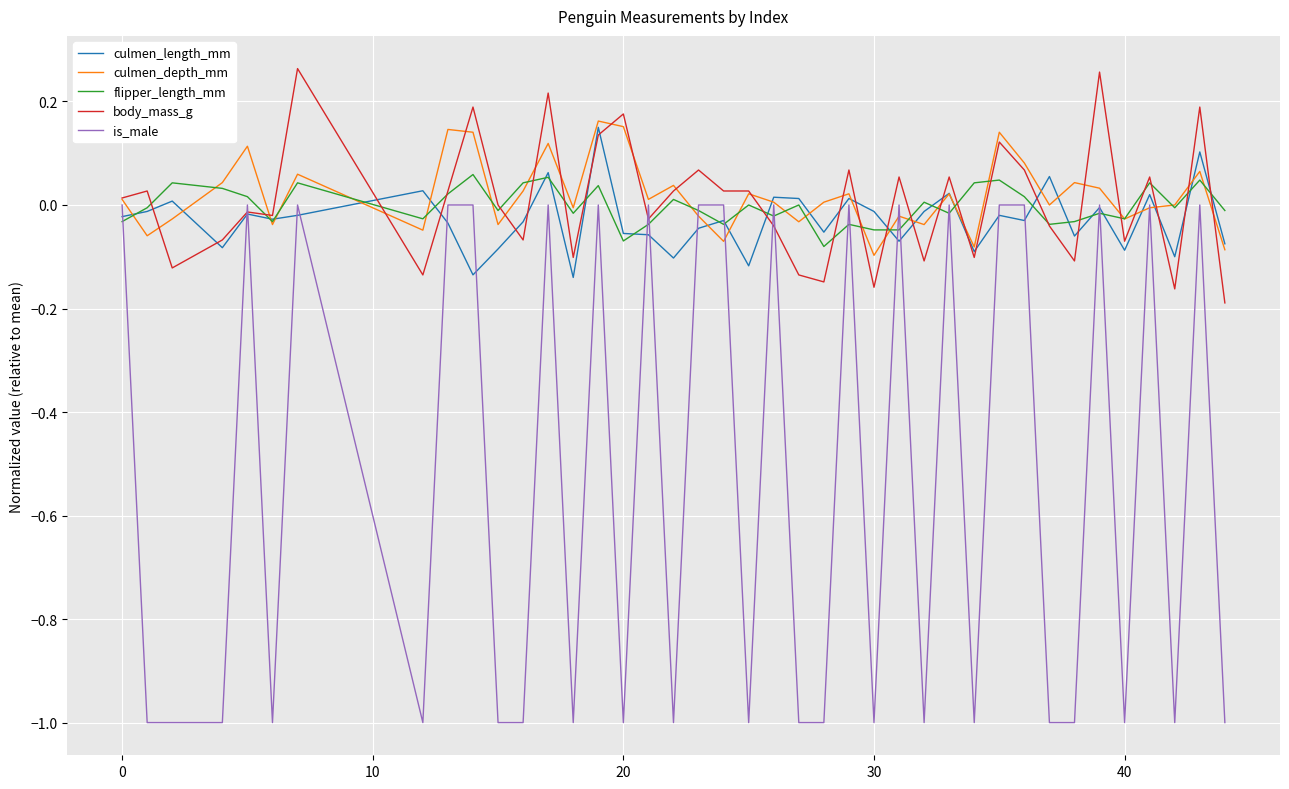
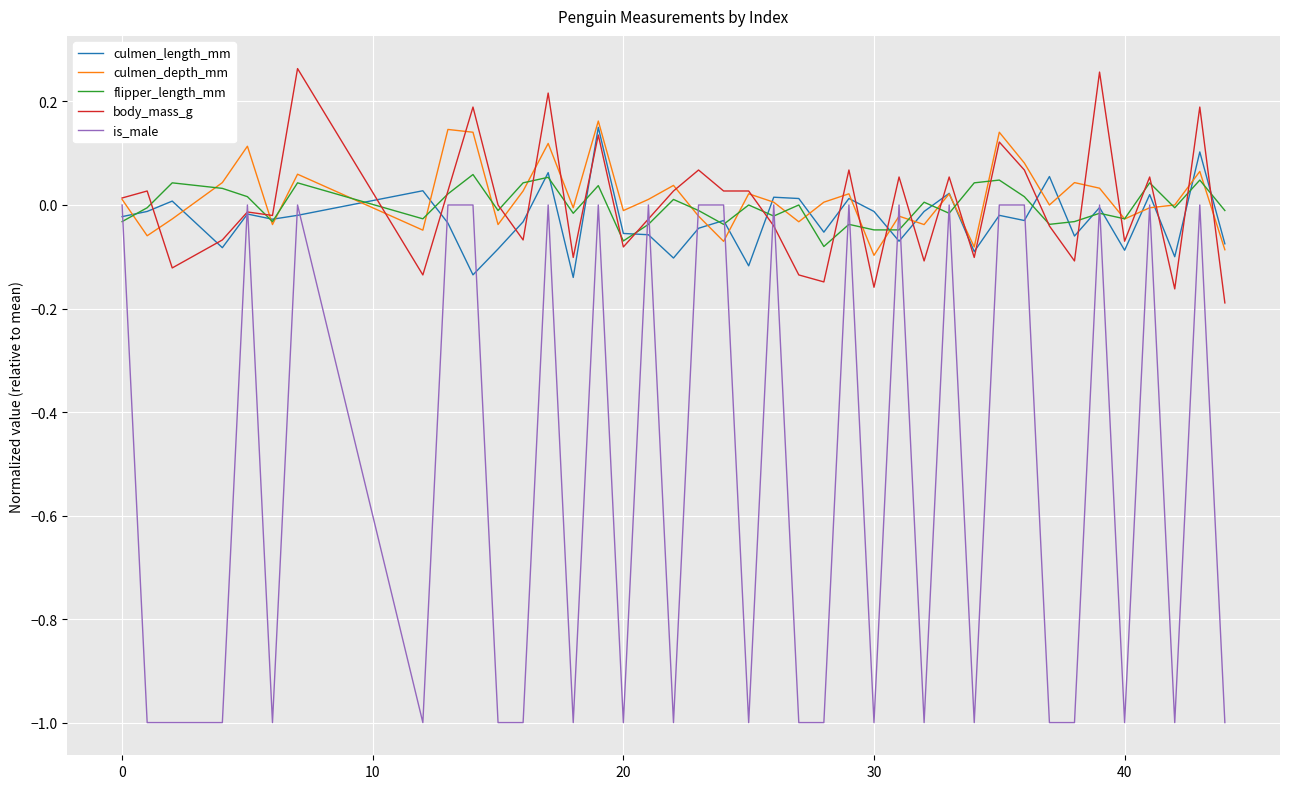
  {
    "culmen_length_mm": {
      "0": -0.02,
      "20": -0.06,
      "30": -0.01,
      "40": -0.09
    },
    "culmen_depth_mm": {
-     "20": 0.15,
+     "20": -0.01,
      "30": -0.10
    },
    "flipper_length_mm": {
      "0": -0.03,
      "20": -0.07,
      "30": -0.05
    },
    "body_mass_g": {
-     "20": 0.18,
+     "20": -0.08,
      "30": -0.16,
      "40": -0.07
    },
    "is_male": {
      "0": 0.00,
      "20": -1.00,
      "30": -1.00,
      "40": -1.00
    }
  }
